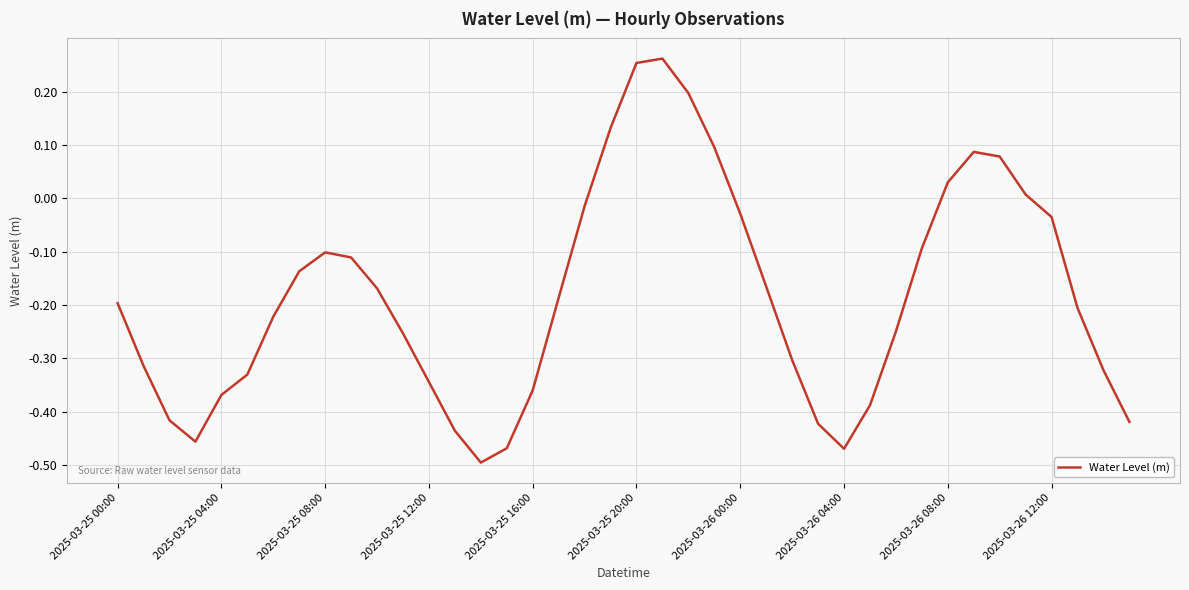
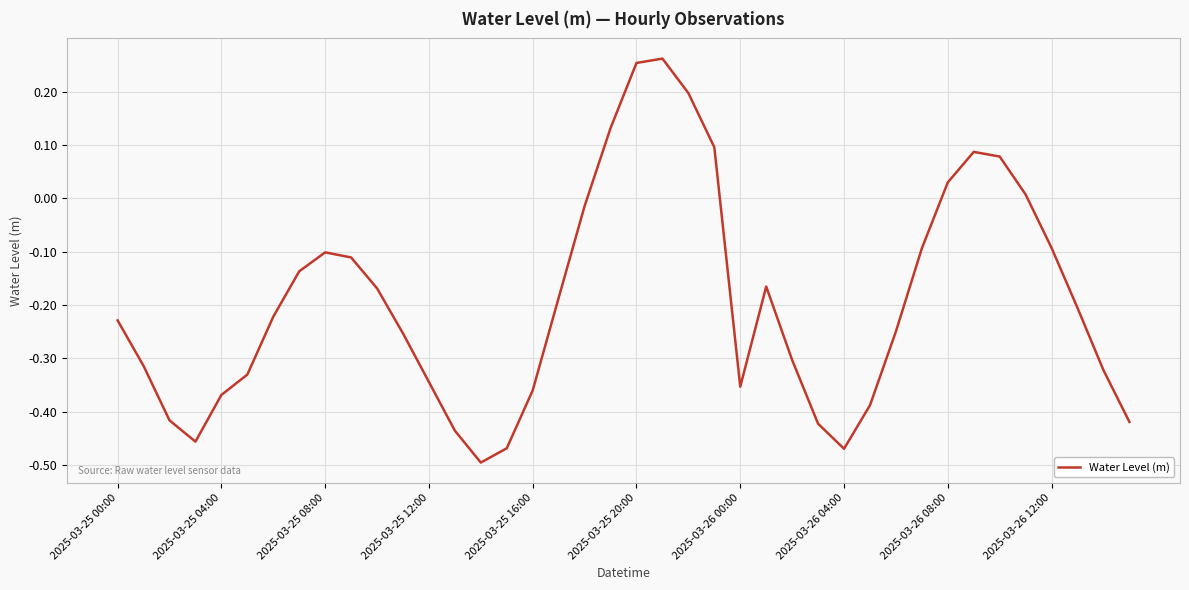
  {
-   "2025-03-25 00:00": -0.20,
+   "2025-03-25 00:00": -0.23,
    "2025-03-25 04:00": -0.37,
    "2025-03-25 08:00": -0.10,
    "2025-03-25 12:00": -0.34,
    "2025-03-25 16:00": -0.36,
    "2025-03-25 20:00": 0.25,
-   "2025-03-26 00:00": -0.03,
+   "2025-03-26 00:00": -0.35,
    "2025-03-26 04:00": -0.47,
    "2025-03-26 08:00": 0.03,
-   "2025-03-26 12:00": -0.04
+   "2025-03-26 12:00": -0.09
  }
